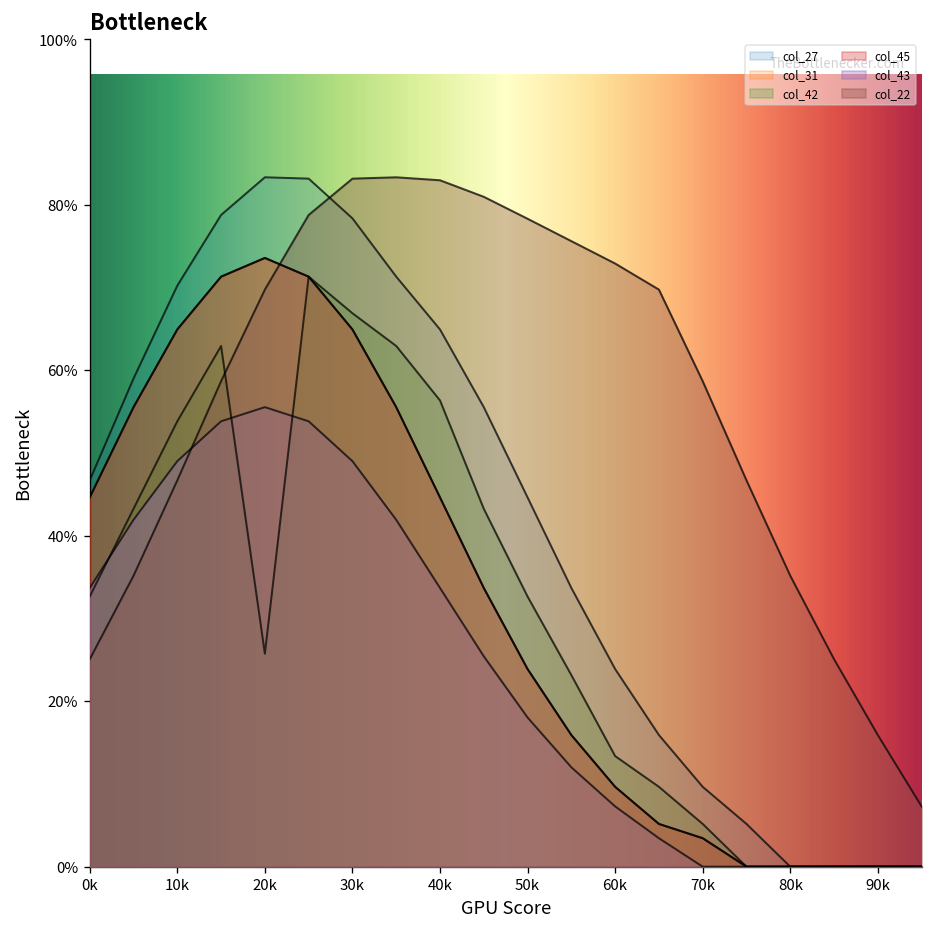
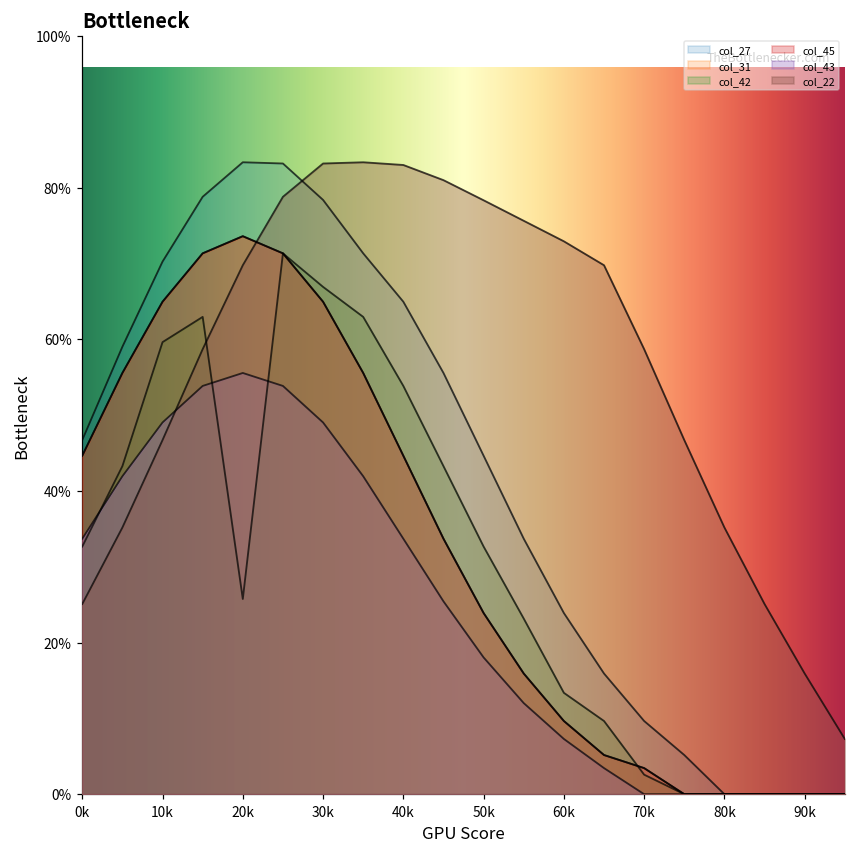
  {
    "col_42": {
      "0k": "33%",
-     "10k": "54%",
+     "10k": "60%",
      "20k": "26%",
      "30k": "67%",
-     "40k": "56%",
+     "40k": "54%",
      "50k": "33%",
      "60k": "13%",
-     "70k": "5%"
+     "70k": "3%"
    }
  }
